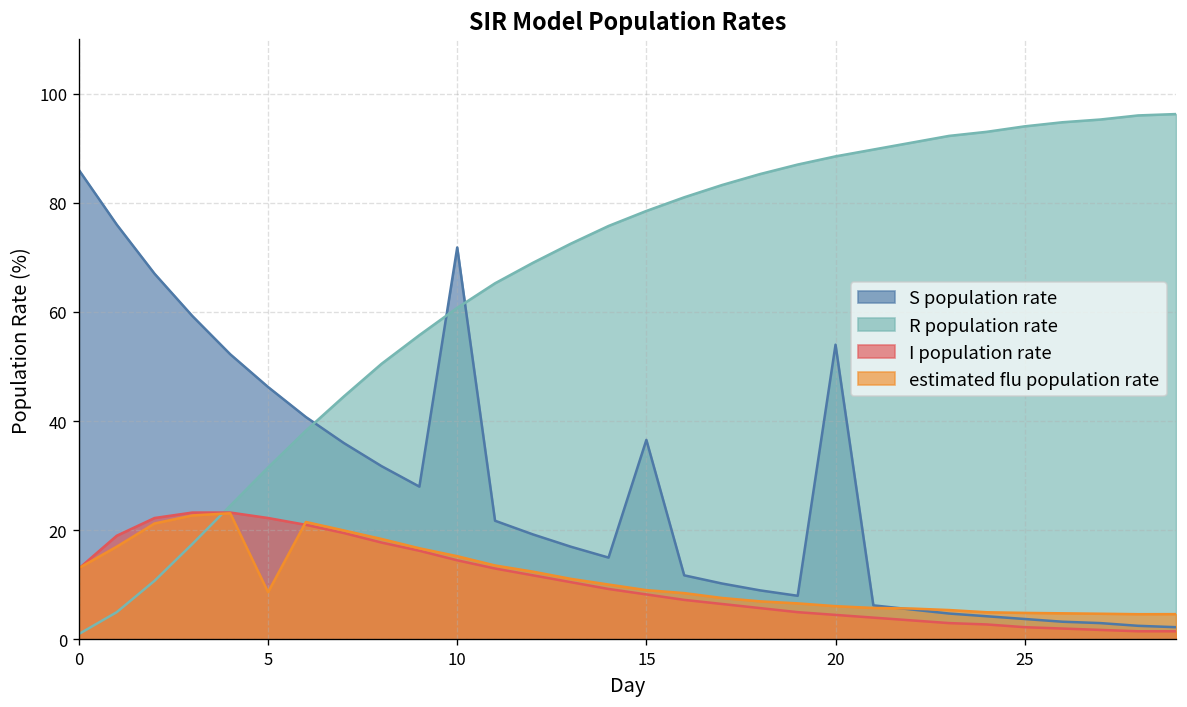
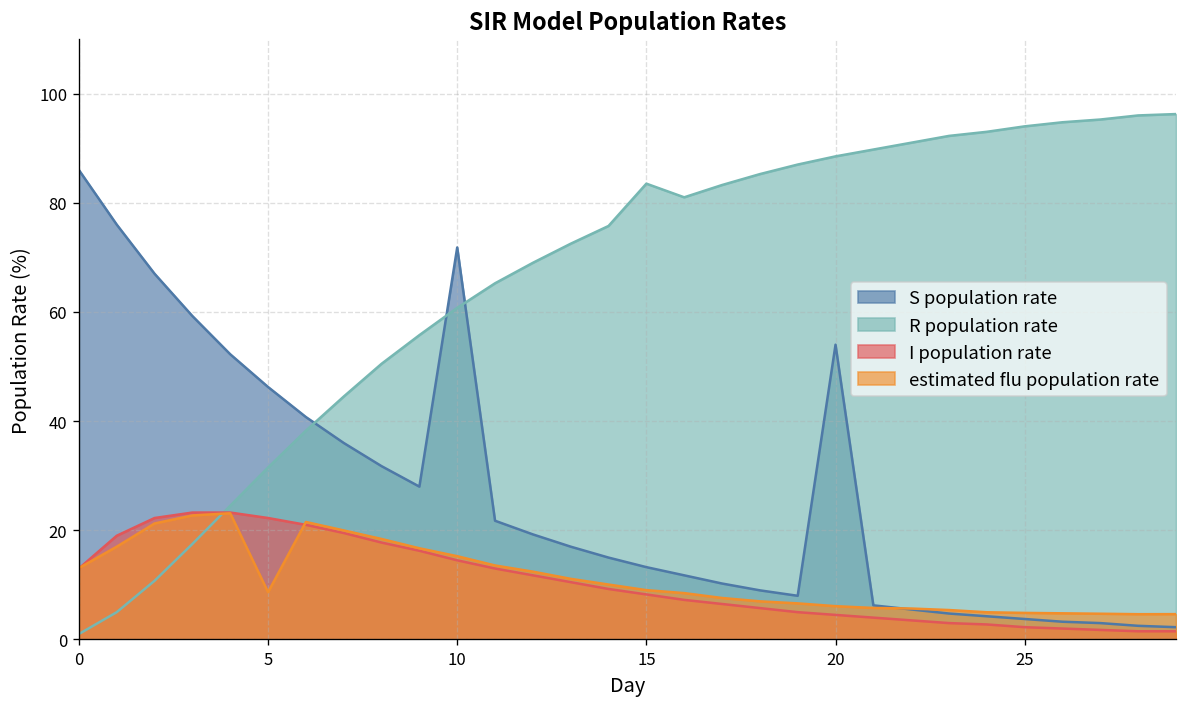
  {
    "S population rate": {
      "0": 86,
      "5": 46,
      "10": 72,
-     "15": 37,
+     "15": 13,
      "20": 54,
      "25": 4
    },
    "R population rate": {
      "0": 1,
      "5": 32,
      "10": 61,
-     "15": 79,
+     "15": 84,
      "20": 89,
      "25": 94
    },
    "I population rate": {
      "5": 22,
      "10": 15,
      "15": 8,
      "20": 5,
      "25": 2
    },
    "estimated flu population rate": {
      "5": 9,
      "10": 15,
      "15": 9,
      "20": 6,
      "25": 5
    }
  }
